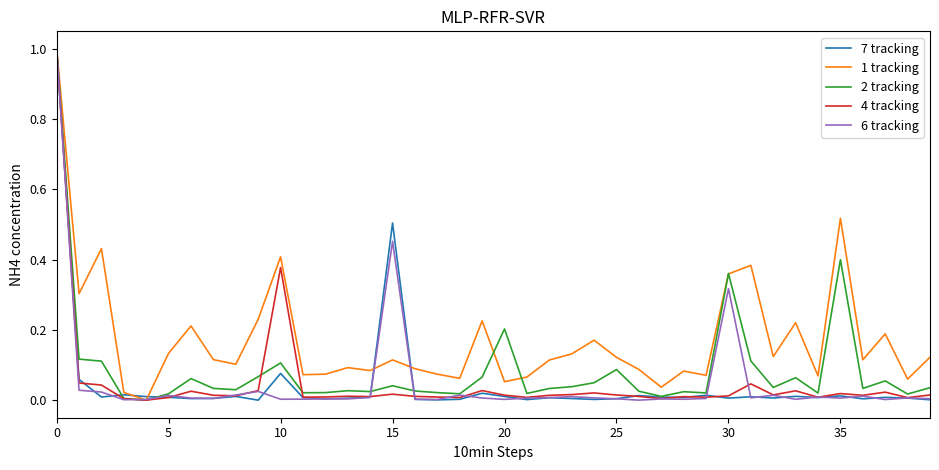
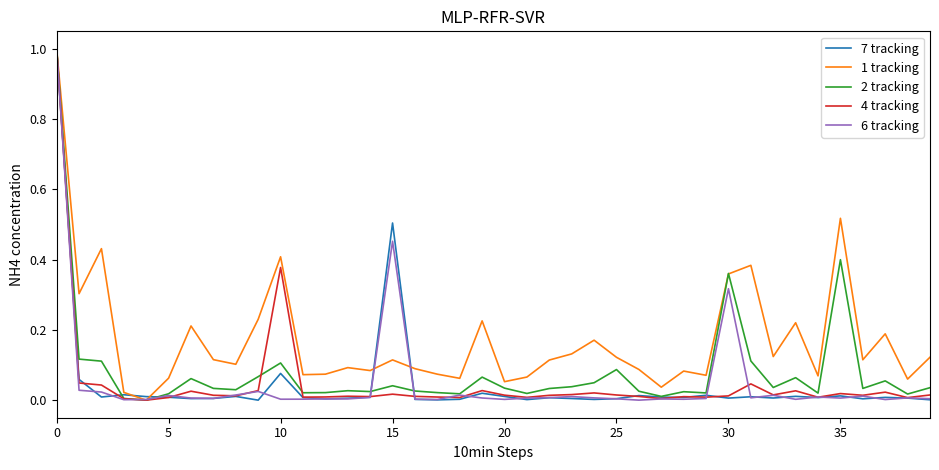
  {
    "7 tracking": {
      "10": 0.08,
      "15": 0.50
    },
    "1 tracking": {
-     "5": 0.13,
+     "5": 0.06,
      "10": 0.41,
      "15": 0.11,
      "20": 0.05,
      "25": 0.12,
      "35": 0.52
    },
    "2 tracking": {
      "10": 0.11,
      "15": 0.04,
-     "20": 0.20,
+     "20": 0.03,
      "25": 0.09,
      "35": 0.40
    },
    "4 tracking": {
      "10": 0.38,
      "15": 0.02,
      "25": 0.01
    },
    "6 tracking": {
      "10": 0.00,
      "15": 0.45,
      "20": 0.00,
      "30": 0.32
    }
  }
